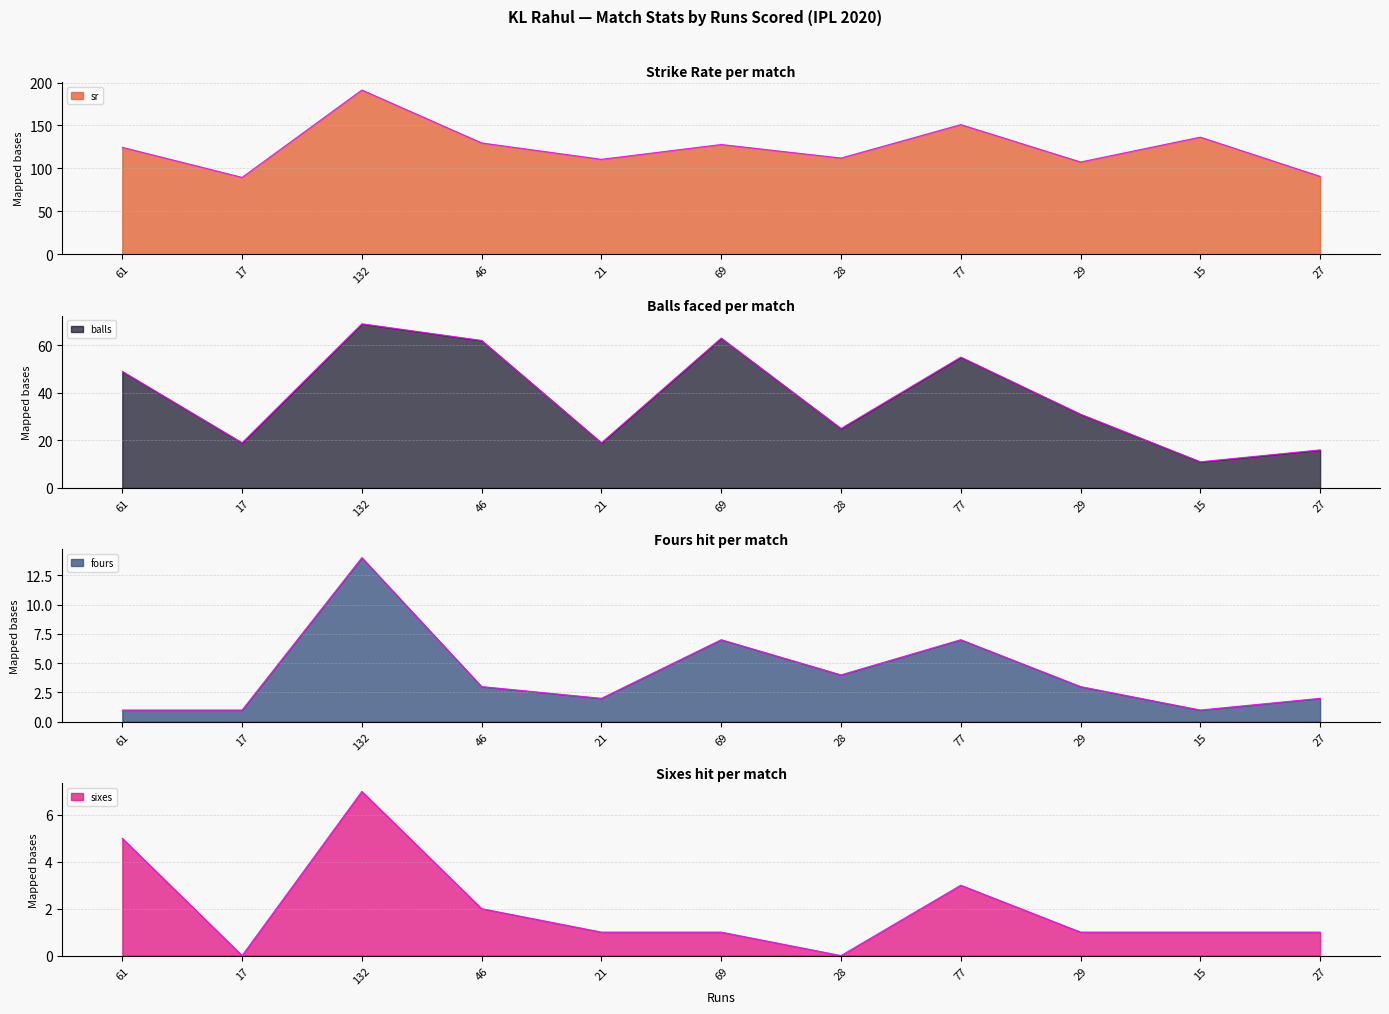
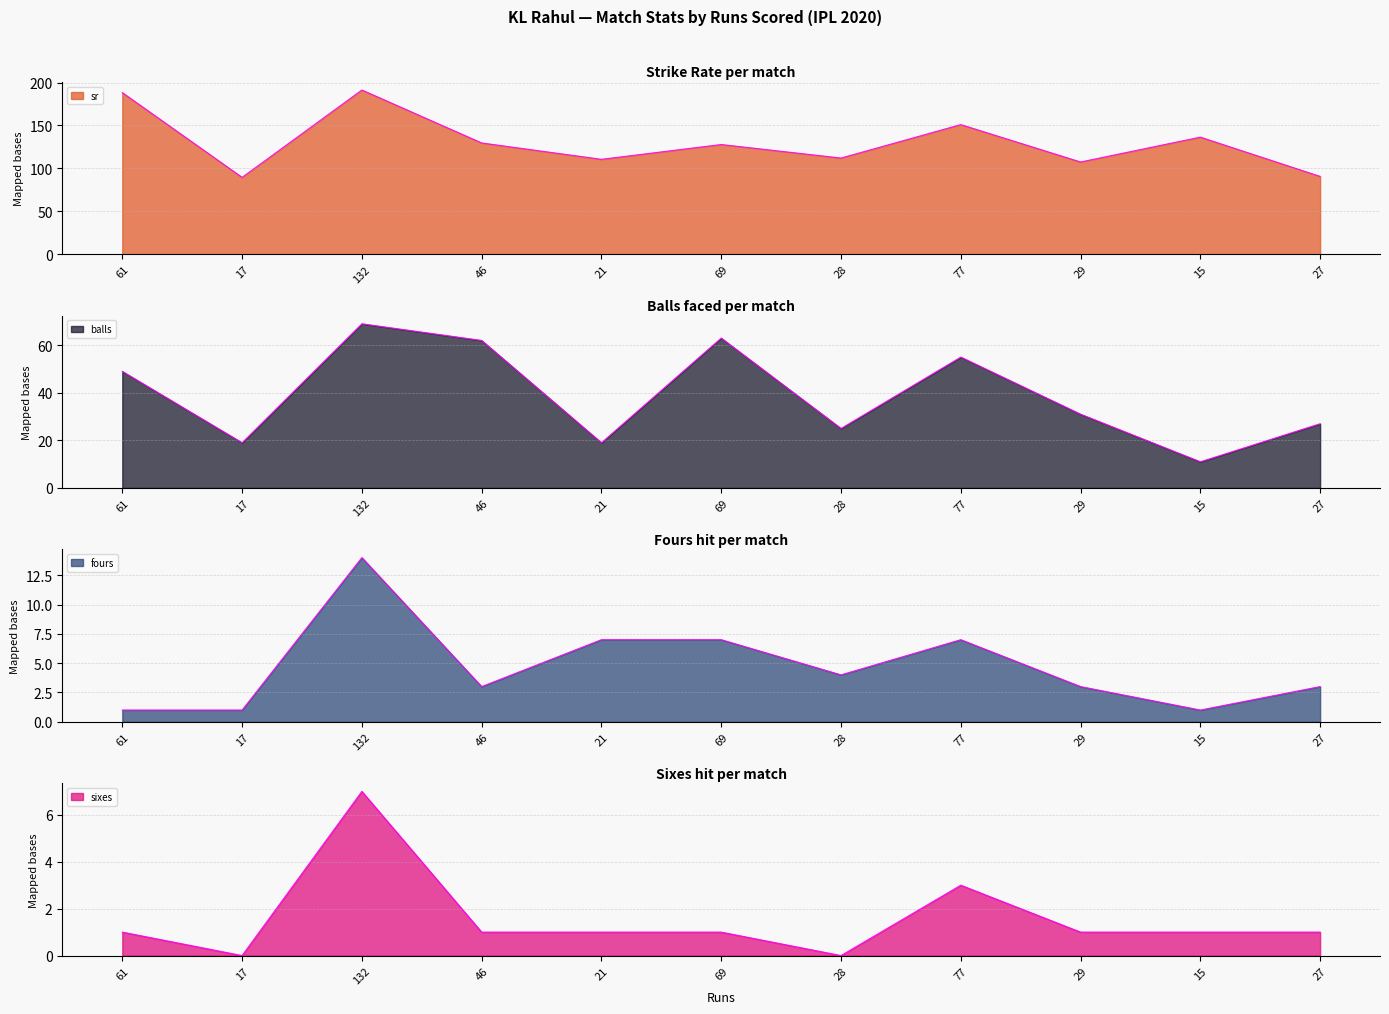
  {
    "Strike Rate per match": {
-     "61": 120,
+     "61": 190,
      "17": 90,
      "132": 190,
      "46": 130,
      "21": 110,
      "69": 130,
      "28": 110,
      "77": 150,
      "29": 110,
      "15": 140,
      "27": 90
    },
    "Balls faced per match": {
      "61": 49,
      "17": 19,
      "132": 69,
      "46": 62,
      "21": 19,
      "69": 63,
      "28": 25,
      "77": 55,
      "29": 31,
      "15": 11,
-     "27": 16
+     "27": 27
    },
    "Fours hit per match": {
      "61": 1,
      "17": 1,
      "132": 14,
      "46": 3,
-     "21": 2,
+     "21": 7,
      "69": 7,
      "28": 4,
      "77": 7,
      "29": 3,
      "15": 1,
-     "27": 2
+     "27": 3
    },
    "Sixes hit per match": {
-     "61": 5,
+     "61": 1,
      "17": 0,
      "132": 7,
-     "46": 2,
+     "46": 1,
      "21": 1,
      "69": 1,
      "28": 0,
      "77": 3,
      "29": 1,
      "15": 1,
      "27": 1
    }
  }
